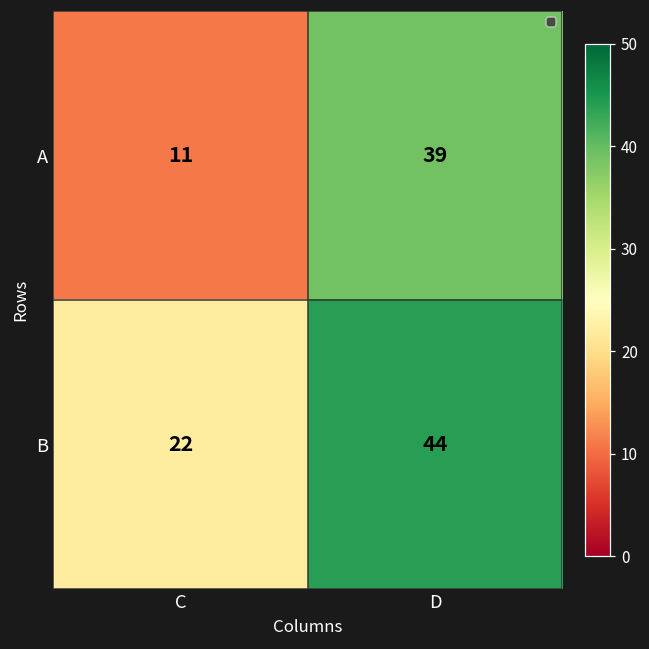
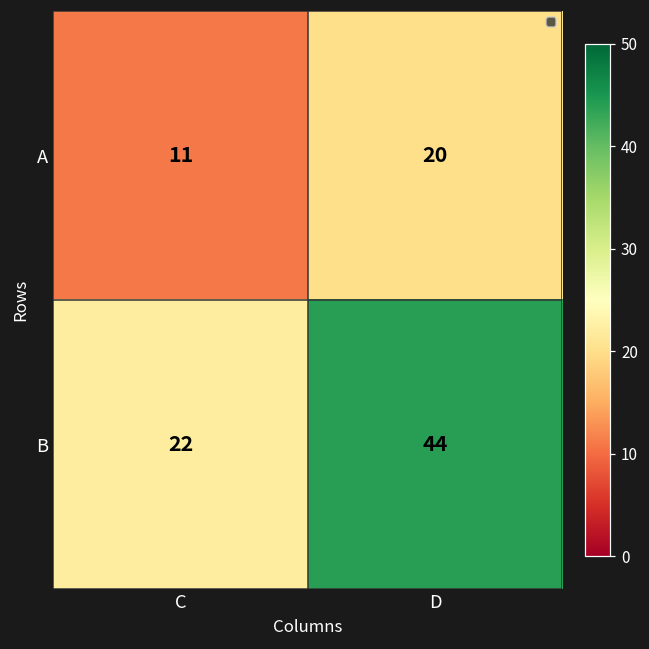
  {
    "A": {
      "C": 11,
-     "D": 39
+     "D": 20
    },
    "B": {
      "C": 22,
      "D": 44
    }
  }
